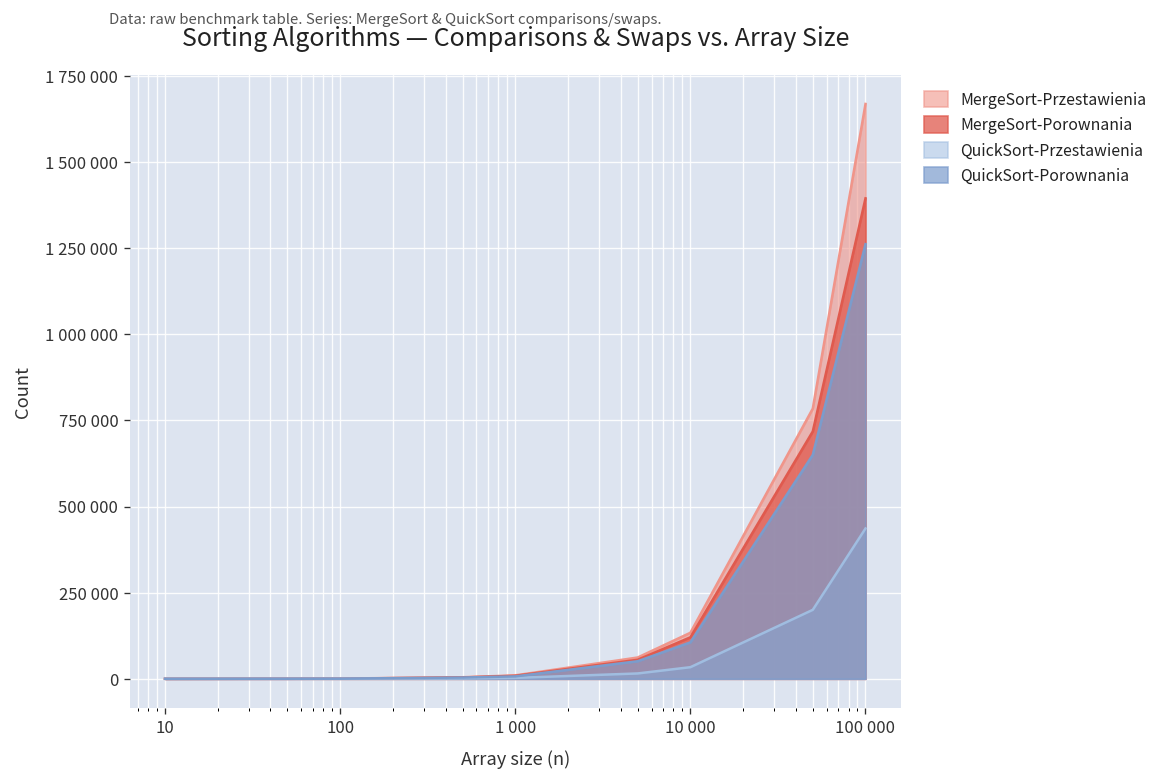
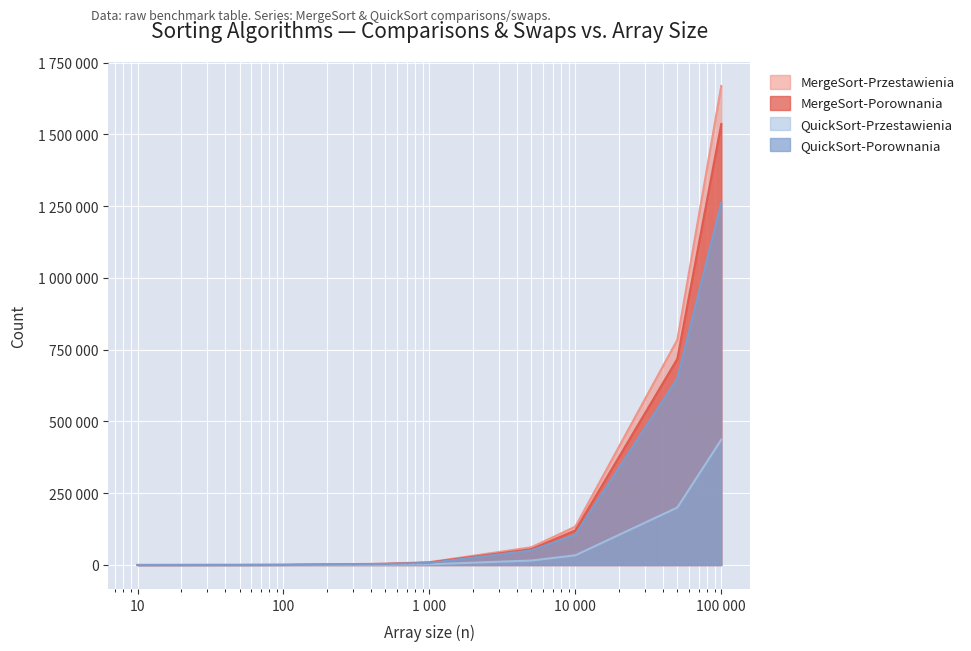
  {
    "MergeSort-Przestawienia": {
      "10 000": 130000,
      "100 000": 1670000
    },
    "MergeSort-Porownania": {
      "10 000": 120000,
-     "100 000": 1390000
+     "100 000": 1540000
    }
  }
